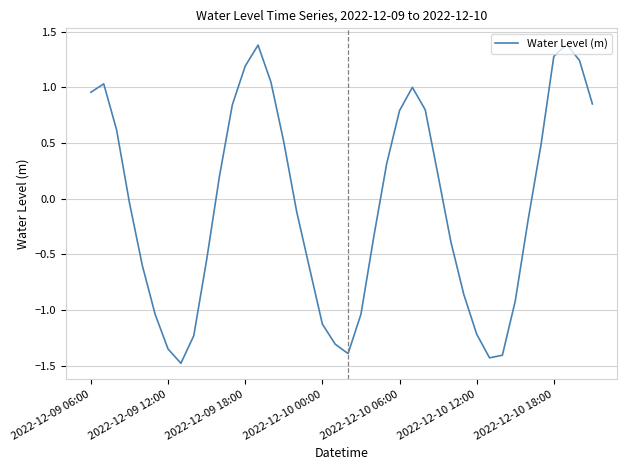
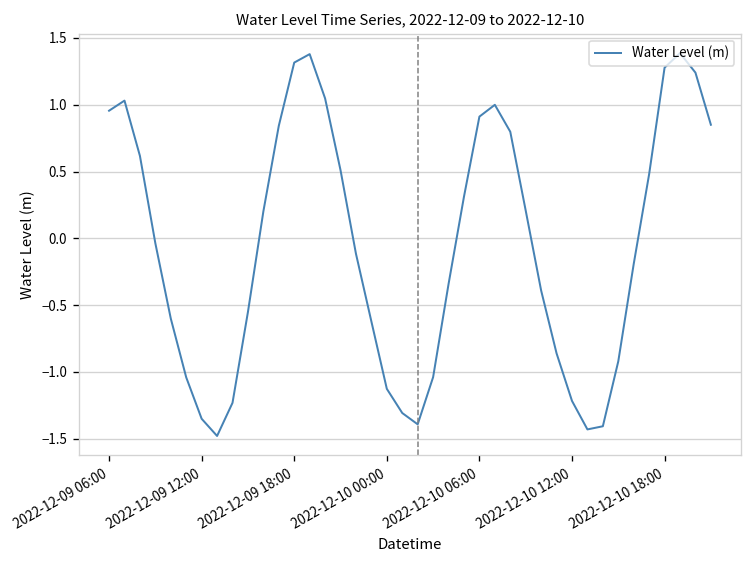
  {
    "2022-12-09 06:00": 0.96,
    "2022-12-09 12:00": -1.35,
-   "2022-12-09 18:00": 1.19,
+   "2022-12-09 18:00": 1.32,
    "2022-12-10 00:00": -1.13,
-   "2022-12-10 06:00": 0.79,
+   "2022-12-10 06:00": 0.91,
    "2022-12-10 12:00": -1.22,
    "2022-12-10 18:00": 1.28
  }
